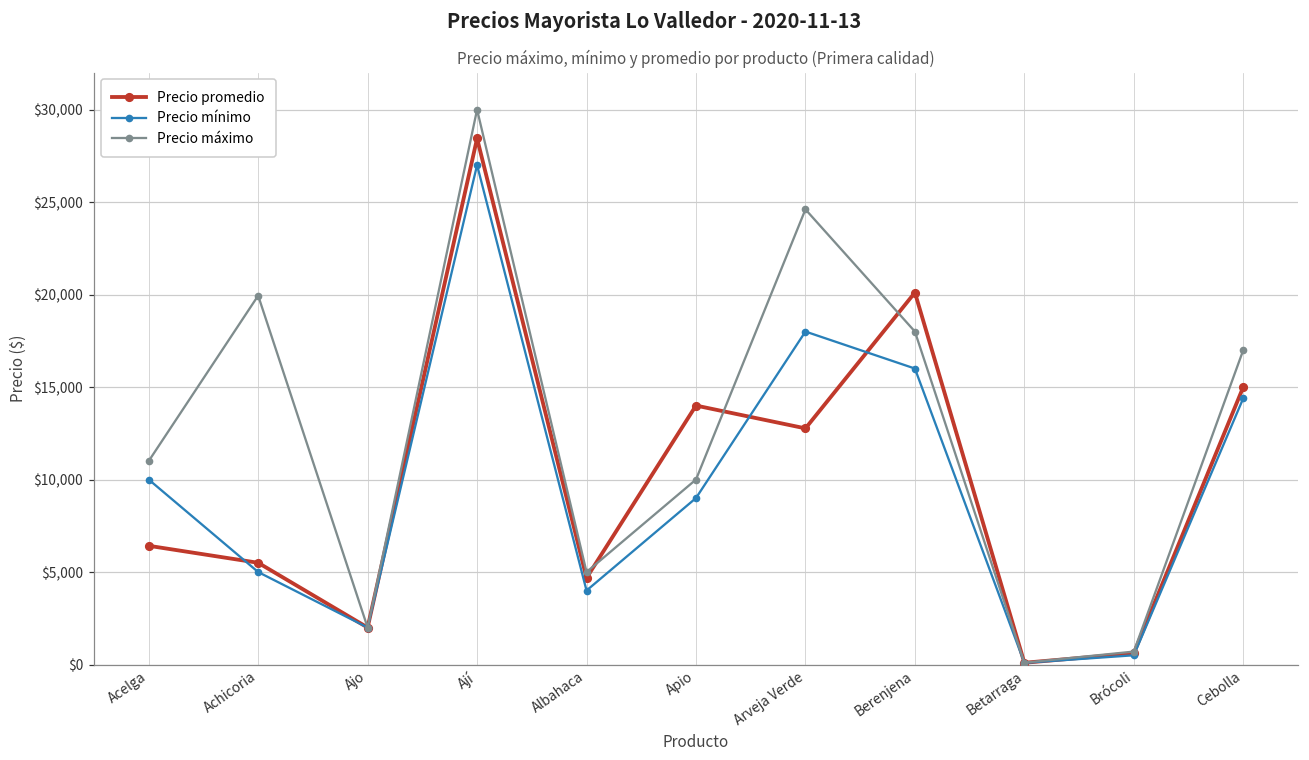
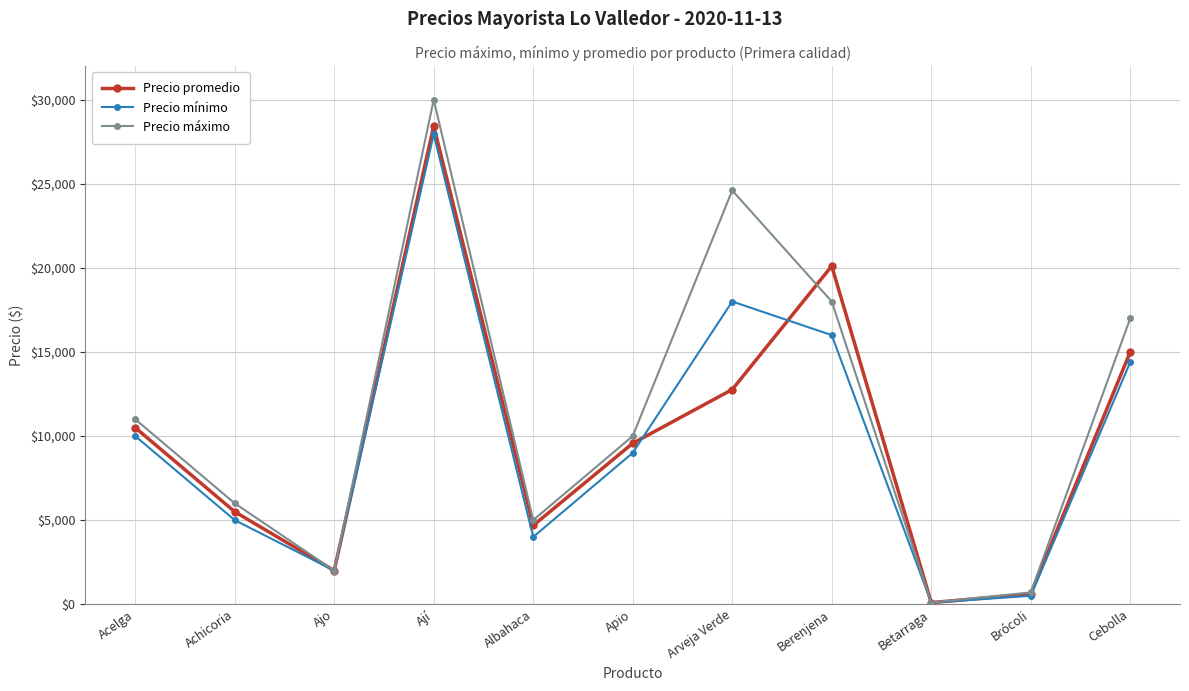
  {
    "Precio promedio": {
-     "Acelga": "$6,400",
+     "Acelga": "$10,500",
      "Achicoria": "$5,500",
      "Ají": "$28,400",
      "Albahaca": "$4,700",
-     "Apio": "$14,000",
+     "Apio": "$9,600",
      "Arveja Verde": "$12,800",
      "Berenjena": "$20,100",
      "Cebolla": "$15,000"
    },
    "Precio mínimo": {
      "Acelga": "$10,000",
      "Achicoria": "$5,000",
-     "Ají": "$27,000",
+     "Ají": "$27,900",
      "Albahaca": "$4,000",
      "Apio": "$9,000",
      "Arveja Verde": "$18,000",
      "Berenjena": "$16,000",
      "Cebolla": "$14,400"
    },
    "Precio máximo": {
      "Acelga": "$11,000",
-     "Achicoria": "$19,900",
+     "Achicoria": "$6,000",
      "Ají": "$30,000",
      "Albahaca": "$5,000",
      "Apio": "$10,000",
      "Arveja Verde": "$24,600",
      "Berenjena": "$18,000",
      "Cebolla": "$17,000"
    }
  }
